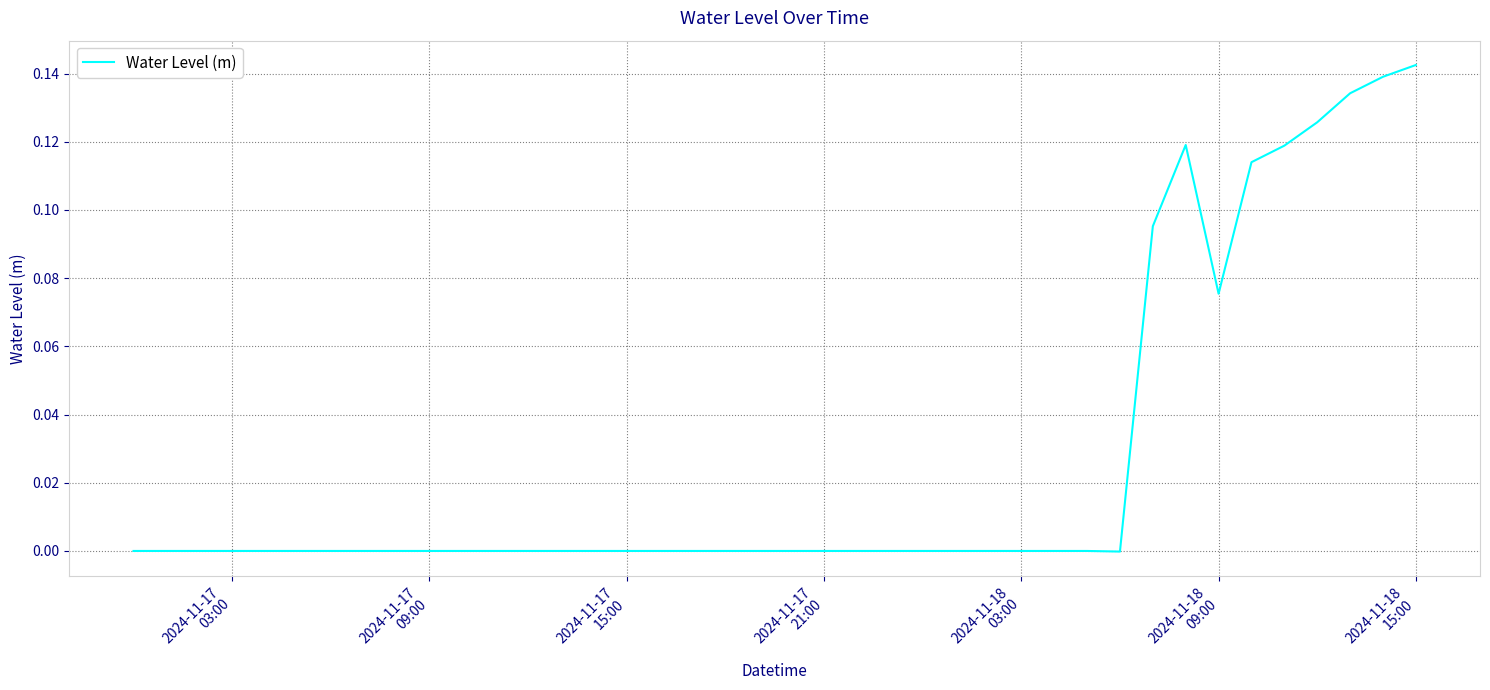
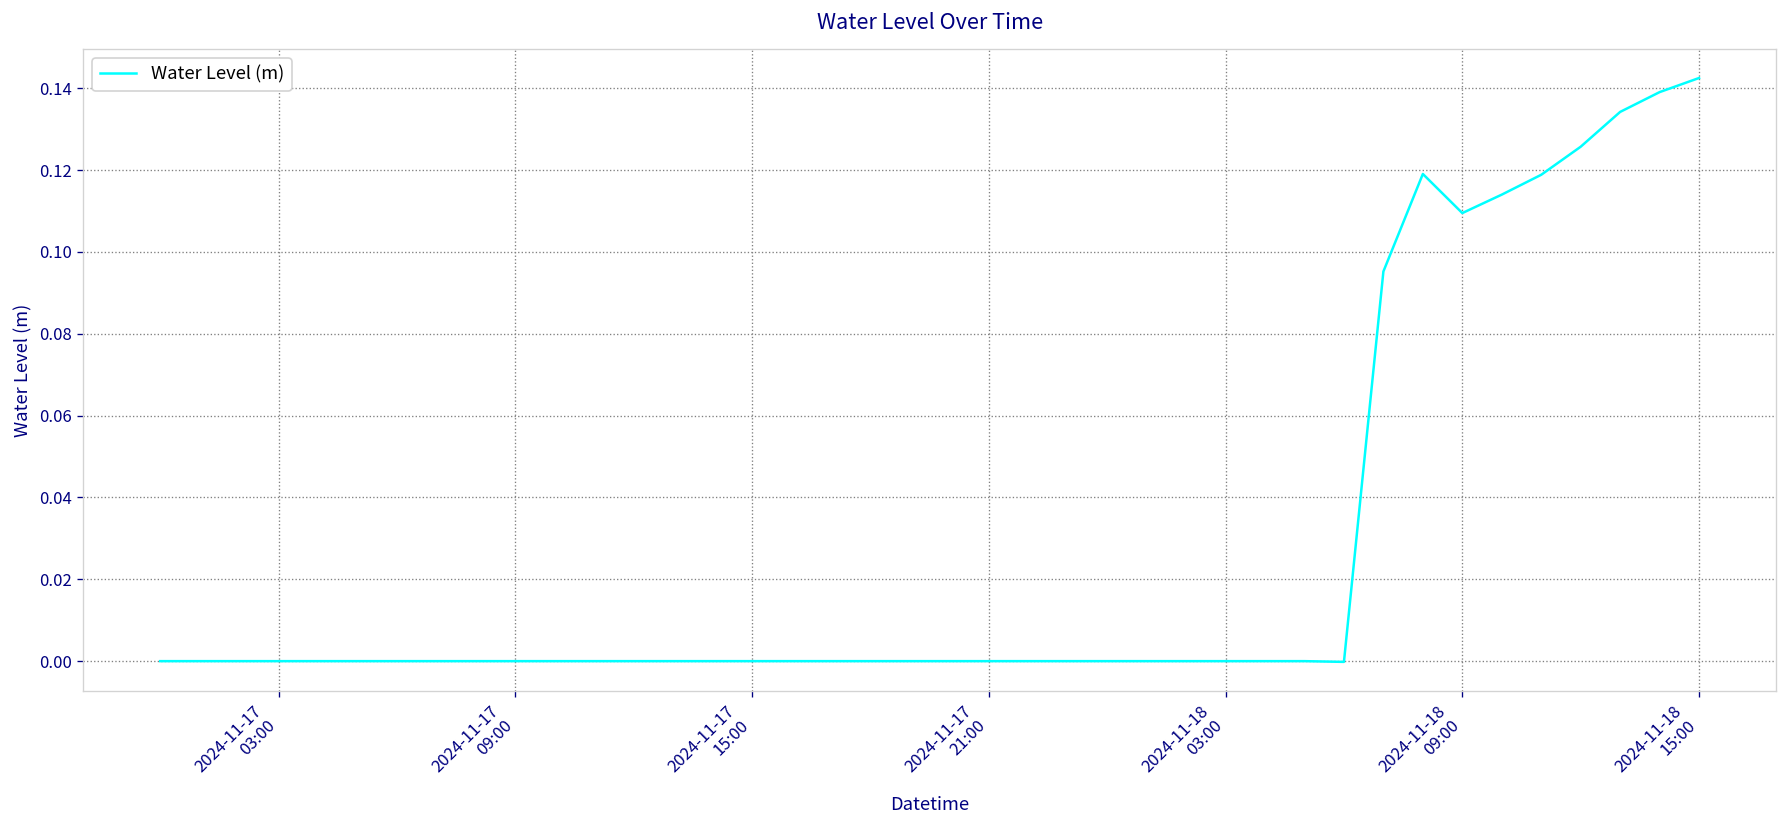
  {
    "2024-11-17 03:00": 0.000,
    "2024-11-17 09:00": 0.000,
    "2024-11-17 15:00": 0.000,
    "2024-11-17 21:00": 0.000,
    "2024-11-18 03:00": 0.000,
-   "2024-11-18 09:00": 0.075,
+   "2024-11-18 09:00": 0.110,
    "2024-11-18 15:00": 0.143
  }
